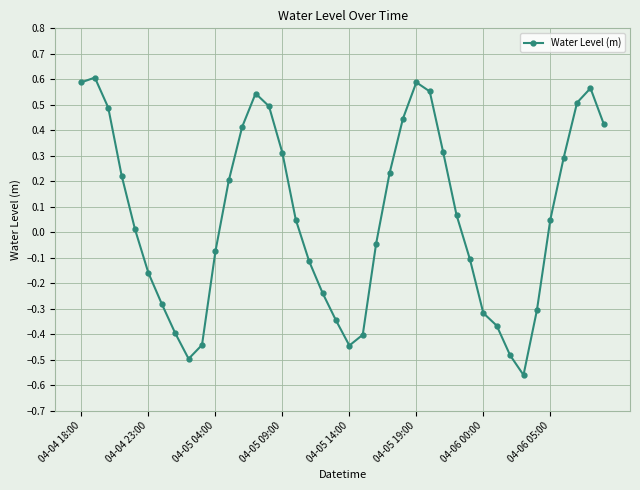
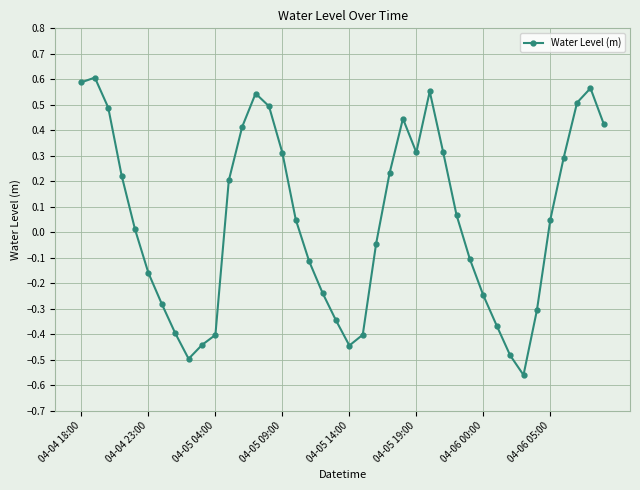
  {
    "04-04 18:00": 0.59,
    "04-04 23:00": -0.16,
-   "04-05 04:00": -0.08,
+   "04-05 04:00": -0.40,
    "04-05 09:00": 0.31,
    "04-05 14:00": -0.44,
-   "04-05 19:00": 0.59,
-   "04-06 00:00": -0.32,
+   "04-05 19:00": 0.31,
+   "04-06 00:00": -0.25,
    "04-06 05:00": 0.05
  }
